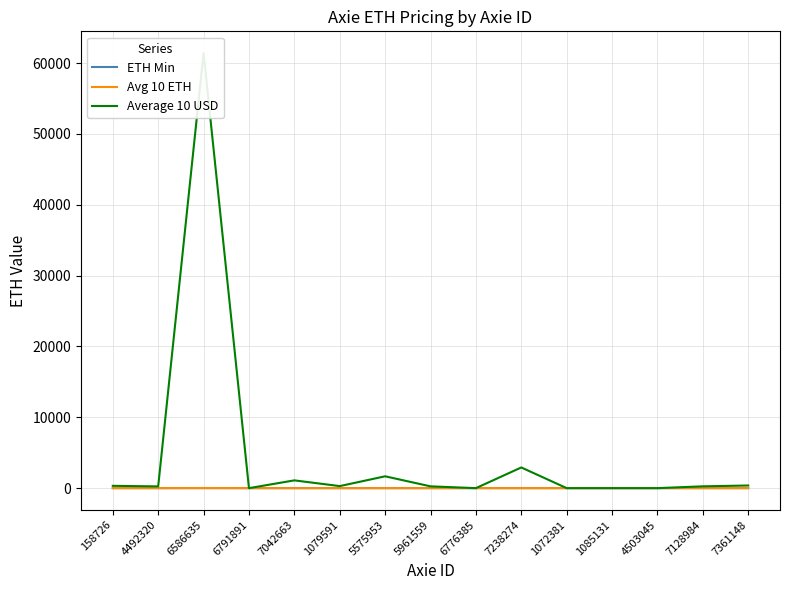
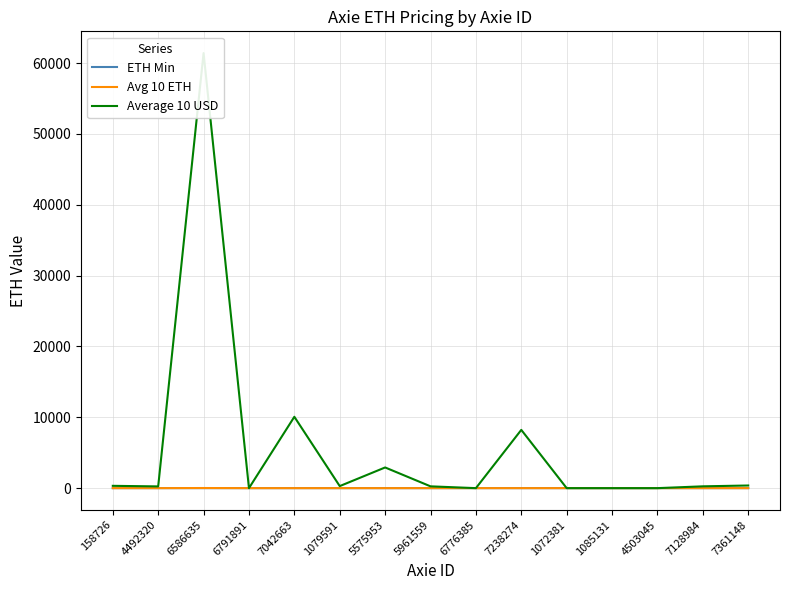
  {
    "Avg 10 ETH": {
      "6586635": 0,
      "7042663": 0,
      "5575953": 0,
      "7238274": 0,
      "7361148": 0
    },
    "Average 10 USD": {
-     "7042663": 1000,
-     "5575953": 2000,
-     "7238274": 3000,
+     "7042663": 10000,
+     "5575953": 3000,
+     "7238274": 8000,
      "7361148": 0
    }
  }
